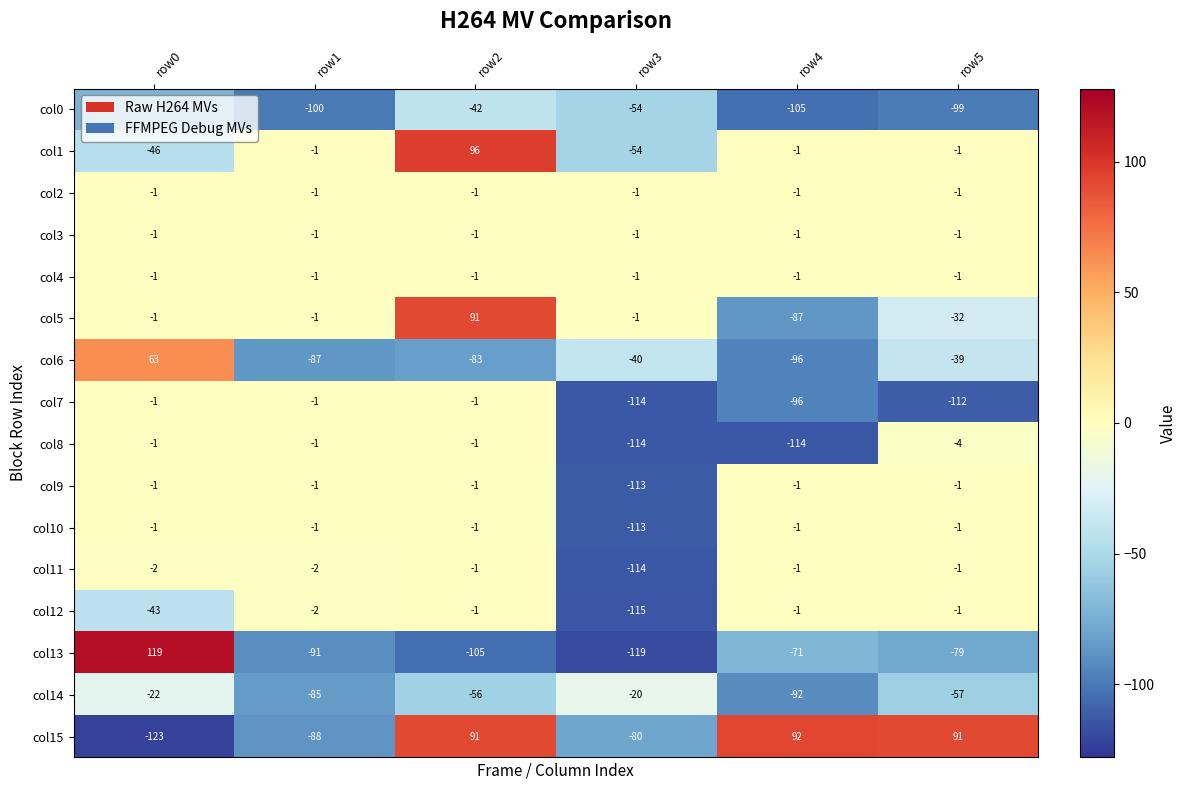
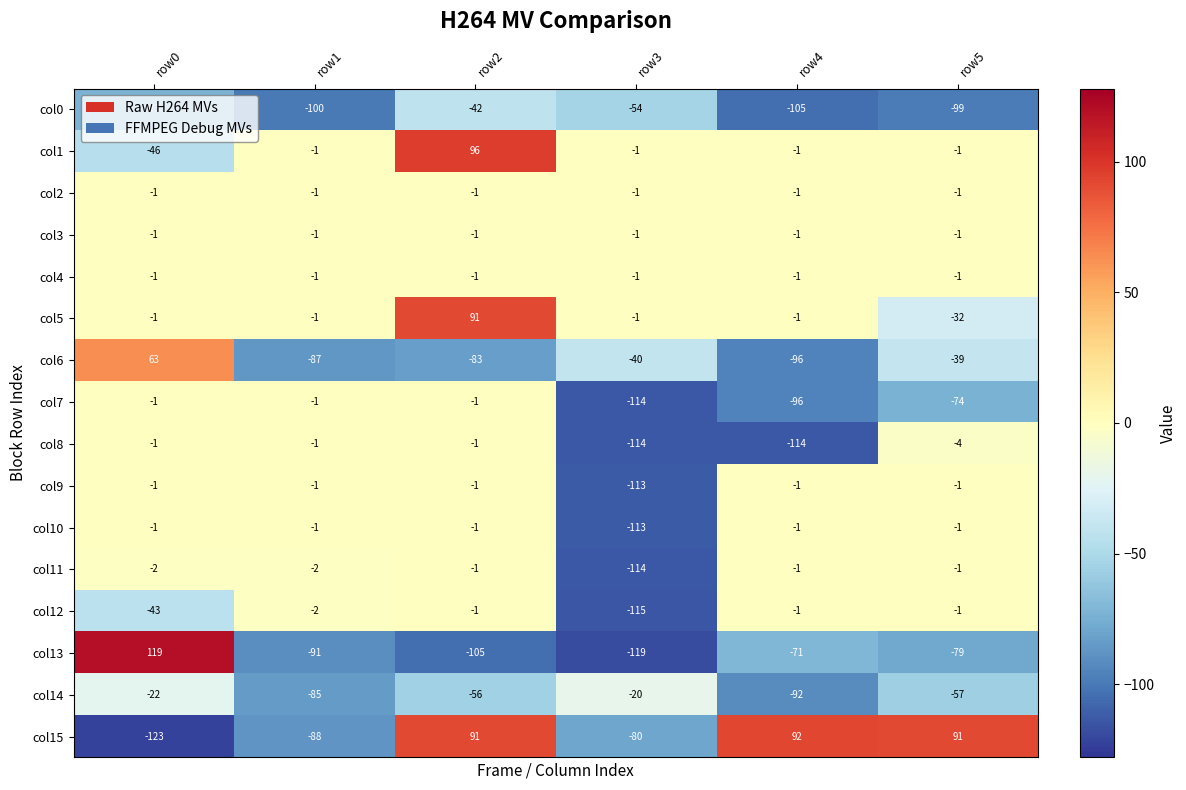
  {
    "col0": {
      "row1": -100,
      "row2": -42,
      "row3": -54,
      "row4": -105,
      "row5": -99
    },
    "col1": {
      "row0": -46,
      "row1": -1,
      "row2": 96,
-     "row3": -54,
+     "row3": -1,
      "row4": -1,
      "row5": -1
    },
    "col2": {
      "row0": -1,
      "row1": -1,
      "row2": -1,
      "row3": -1,
      "row4": -1,
      "row5": -1
    },
    "col3": {
      "row0": -1,
      "row1": -1,
      "row2": -1,
      "row3": -1,
      "row4": -1,
      "row5": -1
    },
    "col4": {
      "row0": -1,
      "row1": -1,
      "row2": -1,
      "row3": -1,
      "row4": -1,
      "row5": -1
    },
    "col5": {
      "row0": -1,
      "row1": -1,
      "row2": 91,
      "row3": -1,
-     "row4": -87,
+     "row4": -1,
      "row5": -32
    },
    "col6": {
      "row0": 63,
      "row1": -87,
      "row2": -83,
      "row3": -40,
      "row4": -96,
      "row5": -39
    },
    "col7": {
      "row0": -1,
      "row1": -1,
      "row2": -1,
      "row3": -114,
      "row4": -96,
-     "row5": -112
+     "row5": -74
    },
    "col8": {
      "row0": -1,
      "row1": -1,
      "row2": -1,
      "row3": -114,
      "row4": -114,
      "row5": -4
    },
    "col9": {
      "row0": -1,
      "row1": -1,
      "row2": -1,
      "row3": -113,
      "row4": -1,
      "row5": -1
    },
    "col10": {
      "row0": -1,
      "row1": -1,
      "row2": -1,
      "row3": -113,
      "row4": -1,
      "row5": -1
    },
    "col11": {
      "row0": -2,
      "row1": -2,
      "row2": -1,
      "row3": -114,
      "row4": -1,
      "row5": -1
    },
    "col12": {
      "row0": -43,
      "row1": -2,
      "row2": -1,
      "row3": -115,
      "row4": -1,
      "row5": -1
    },
    "col13": {
      "row0": 119,
      "row1": -91,
      "row2": -105,
      "row3": -119,
      "row4": -71,
      "row5": -79
    },
    "col14": {
      "row0": -22,
      "row1": -85,
      "row2": -56,
      "row3": -20,
      "row4": -92,
      "row5": -57
    },
    "col15": {
      "row0": -123,
      "row1": -88,
      "row2": 91,
      "row3": -80,
      "row4": 92,
      "row5": 91
    }
  }
